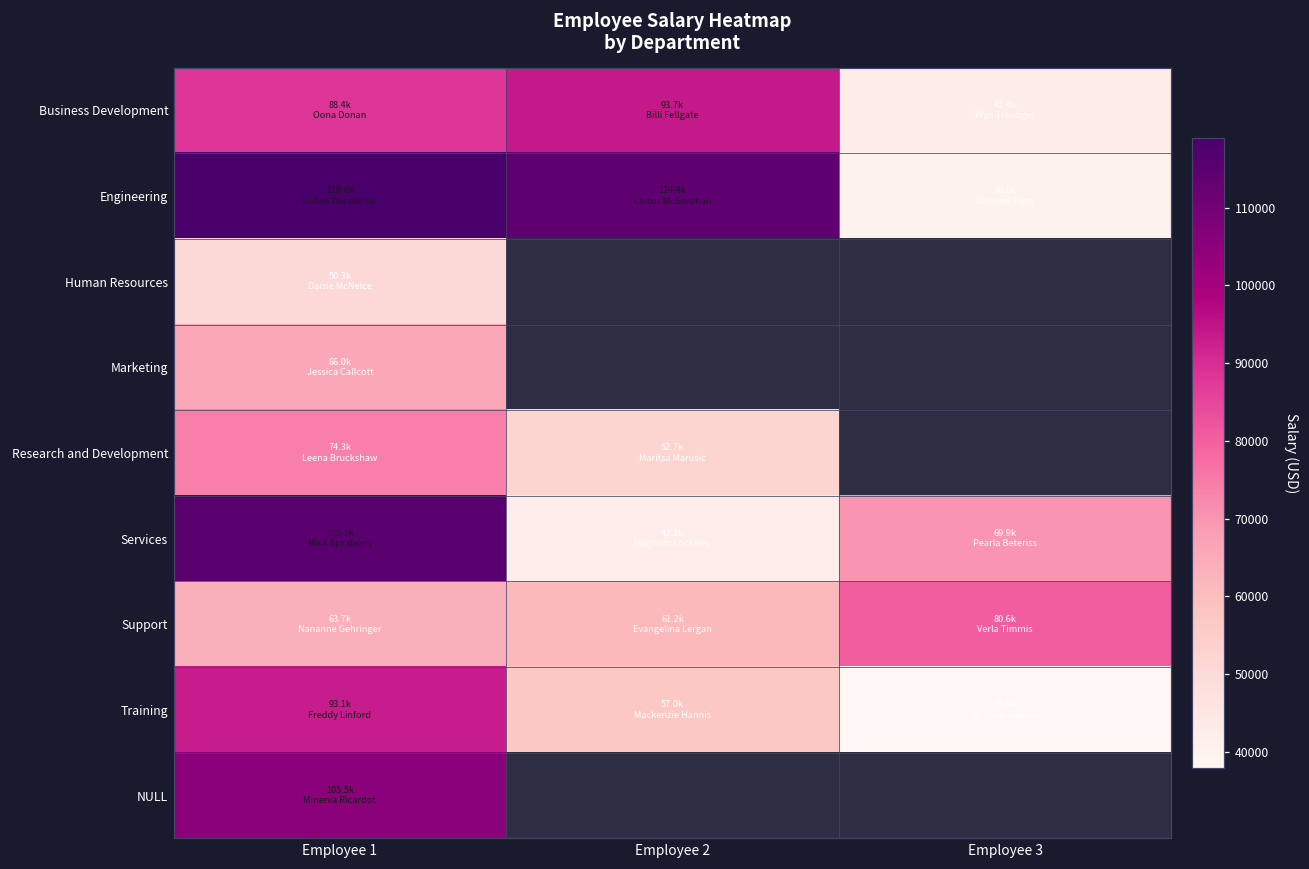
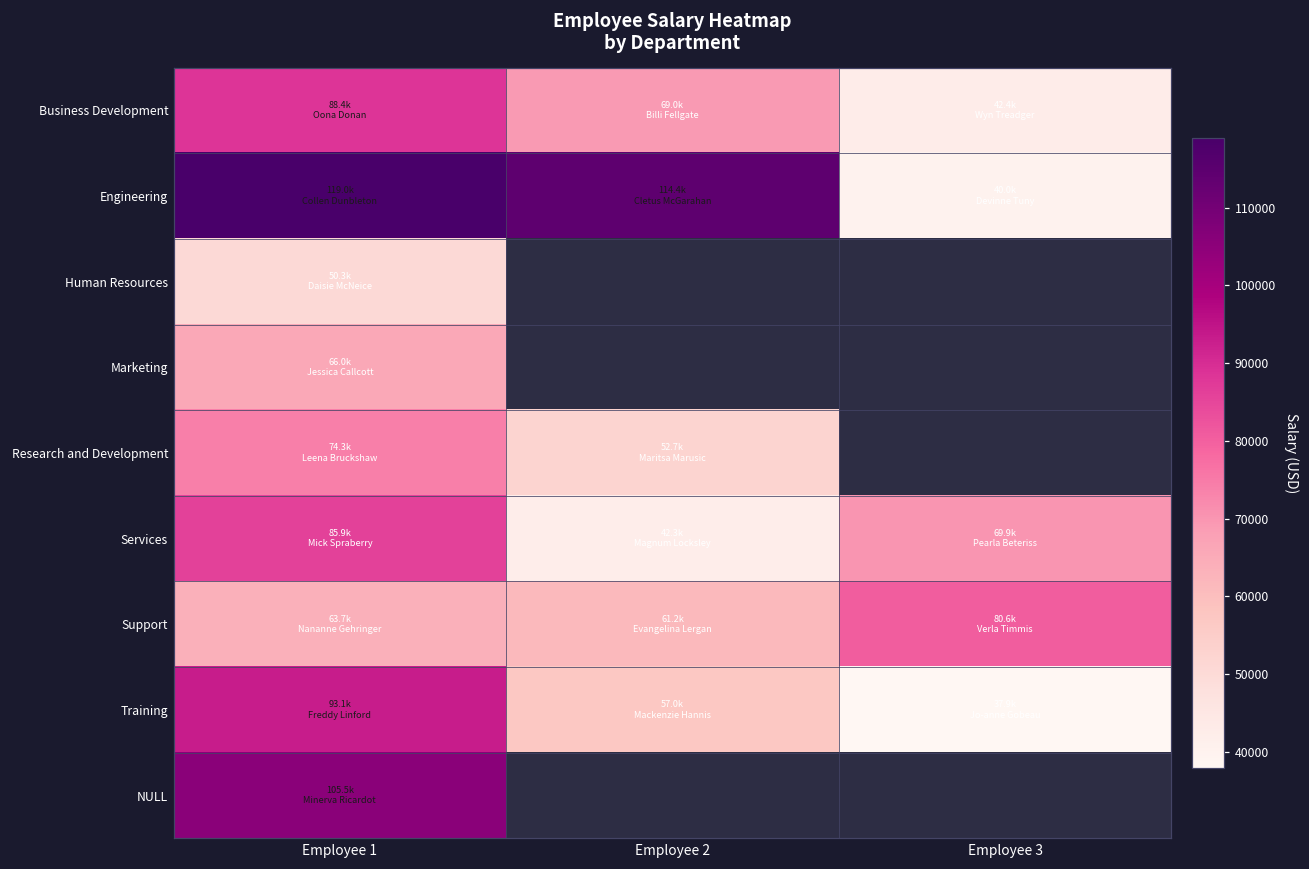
  {
    "Business Development": {
      "Employee 1": "88.4k",
-     "Employee 2": "93.7k"
+     "Employee 2": "69.0k"
    },
    "Engineering": {
      "Employee 1": "119.0k",
      "Employee 2": "114.4k"
    },
    "Marketing": {
      "Employee 1": "66.0k"
    },
    "Research and Development": {
      "Employee 1": "74.3k"
    },
    "Services": {
-     "Employee 1": "115.2k",
+     "Employee 1": "85.9k",
      "Employee 3": "69.9k"
    },
    "Support": {
      "Employee 1": "63.7k",
      "Employee 2": "61.2k",
      "Employee 3": "80.6k"
    },
    "Training": {
      "Employee 1": "93.1k",
      "Employee 2": "57.0k"
    },
    "NULL": {
      "Employee 1": "105.5k"
    }
  }
